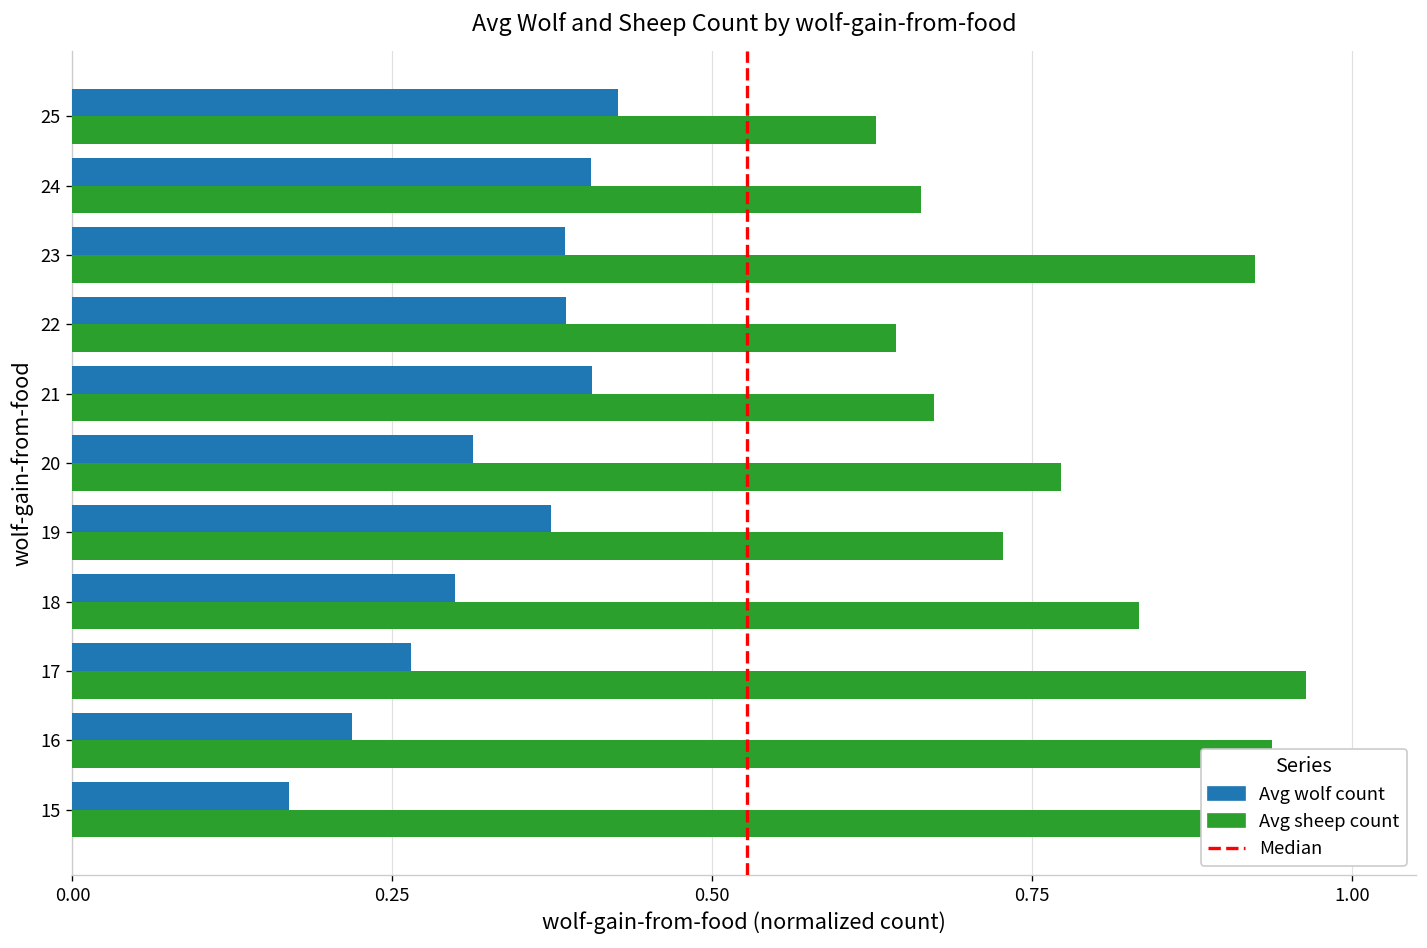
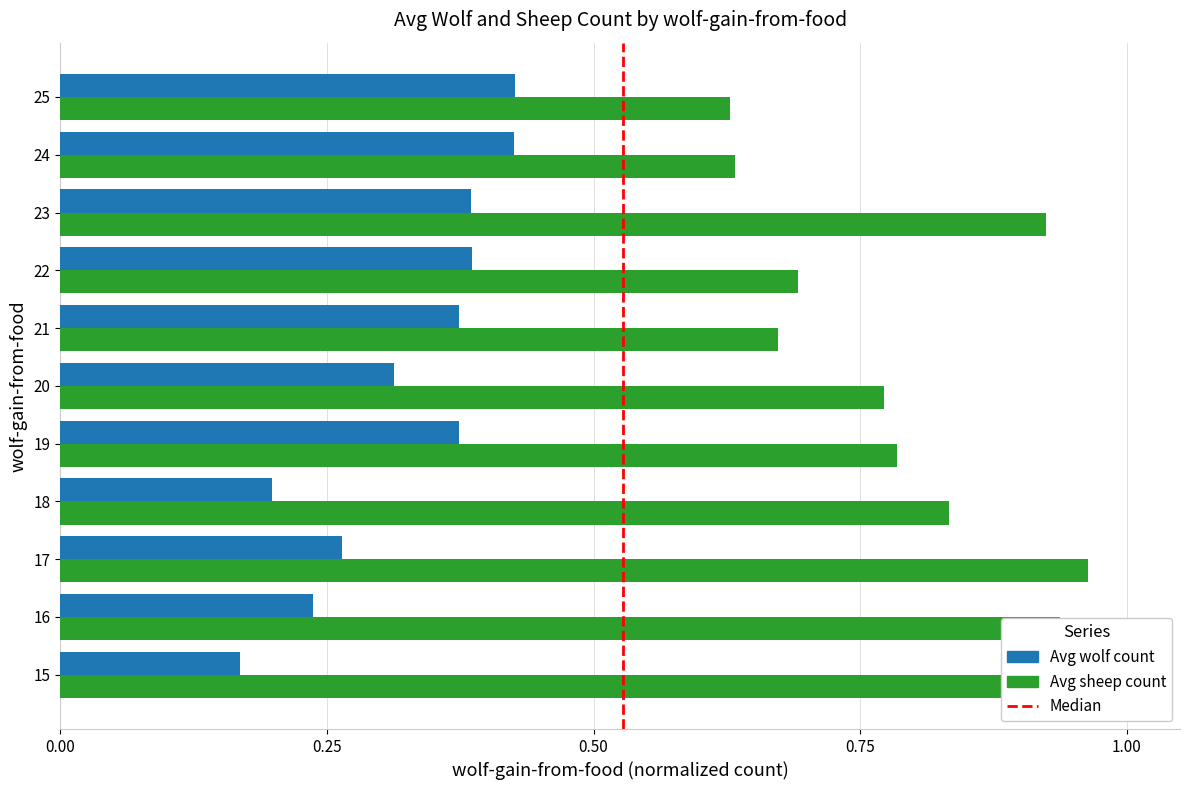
  {
    "Avg wolf count": {
      "25": 0.427,
-     "24": 0.405,
+     "24": 0.425,
      "23": 0.385,
      "22": 0.386,
-     "21": 0.406,
+     "21": 0.374,
      "20": 0.313,
      "19": 0.374,
-     "18": 0.299,
+     "18": 0.198,
      "17": 0.264,
-     "16": 0.218,
+     "16": 0.236,
      "15": 0.169
    },
    "Avg sheep count": {
      "25": 0.628,
-     "24": 0.663,
+     "24": 0.633,
      "23": 0.924,
-     "22": 0.644,
+     "22": 0.692,
      "21": 0.673,
      "20": 0.772,
-     "19": 0.727,
+     "19": 0.785,
      "18": 0.834,
      "17": 0.964
    }
  }
